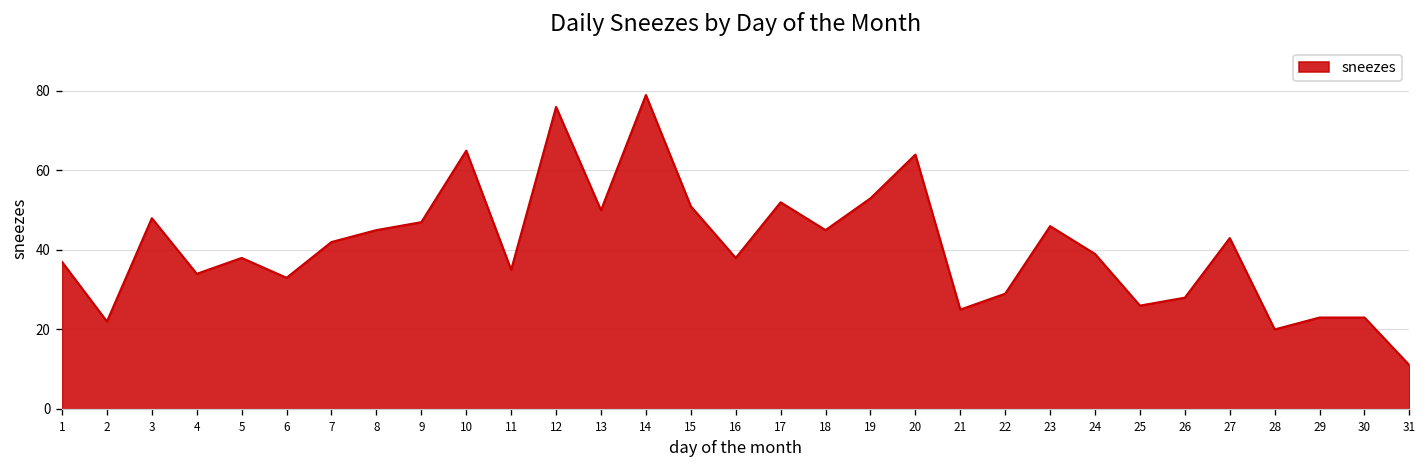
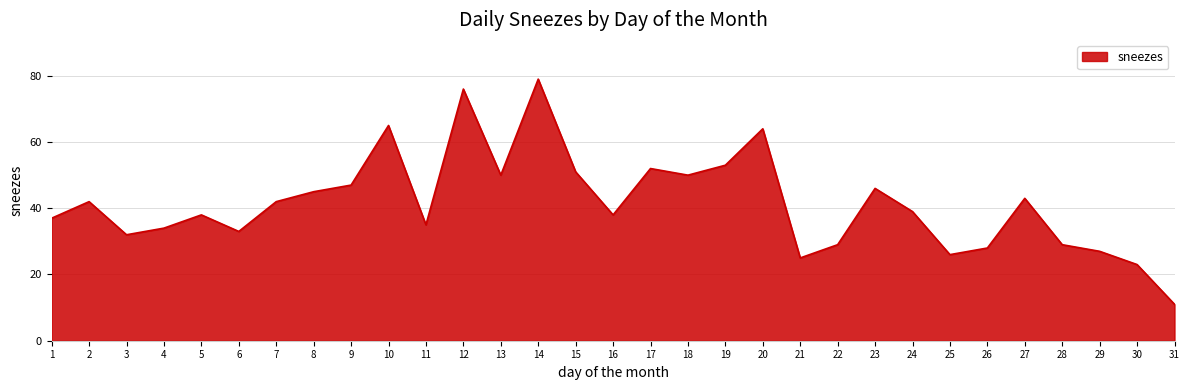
  {
    "1": 37,
-   "2": 22,
-   "3": 48,
+   "2": 42,
+   "3": 32,
    "4": 34,
    "5": 38,
    "6": 33,
    "7": 42,
    "8": 45,
    "9": 47,
    "10": 65,
    "11": 35,
    "12": 76,
    "13": 50,
    "14": 79,
    "15": 51,
    "16": 38,
    "17": 52,
-   "18": 45,
+   "18": 50,
    "19": 53,
    "20": 64,
    "21": 25,
    "22": 29,
    "23": 46,
    "24": 39,
    "25": 26,
    "26": 28,
    "27": 43,
-   "28": 20,
-   "29": 23,
+   "28": 29,
+   "29": 27,
    "30": 23,
    "31": 11
  }
